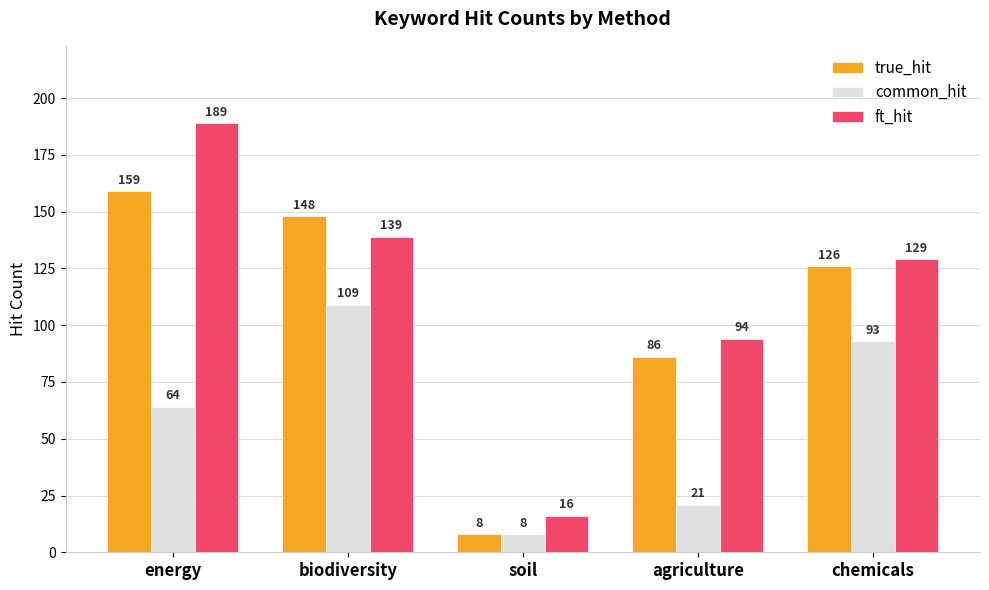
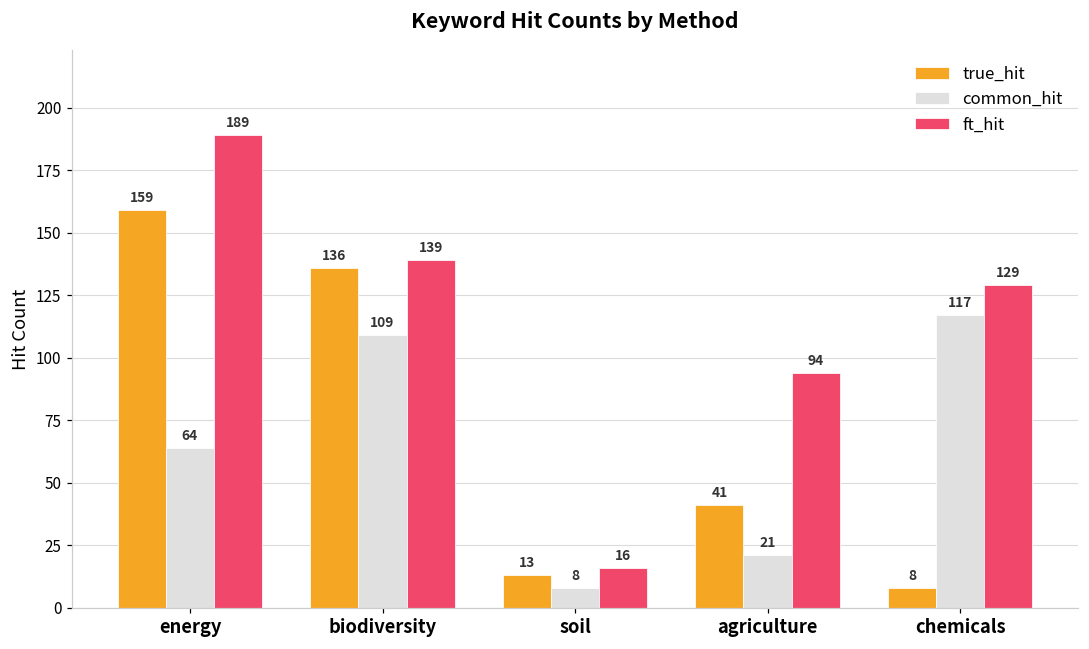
  {
    "true_hit": {
      "energy": 159,
-     "biodiversity": 148,
-     "soil": 8,
-     "agriculture": 86,
-     "chemicals": 126
+     "biodiversity": 136,
+     "soil": 13,
+     "agriculture": 41,
+     "chemicals": 8
    },
    "common_hit": {
      "energy": 64,
      "biodiversity": 109,
      "soil": 8,
      "agriculture": 21,
-     "chemicals": 93
+     "chemicals": 117
    },
    "ft_hit": {
      "energy": 189,
      "biodiversity": 139,
      "soil": 16,
      "agriculture": 94,
      "chemicals": 129
    }
  }
